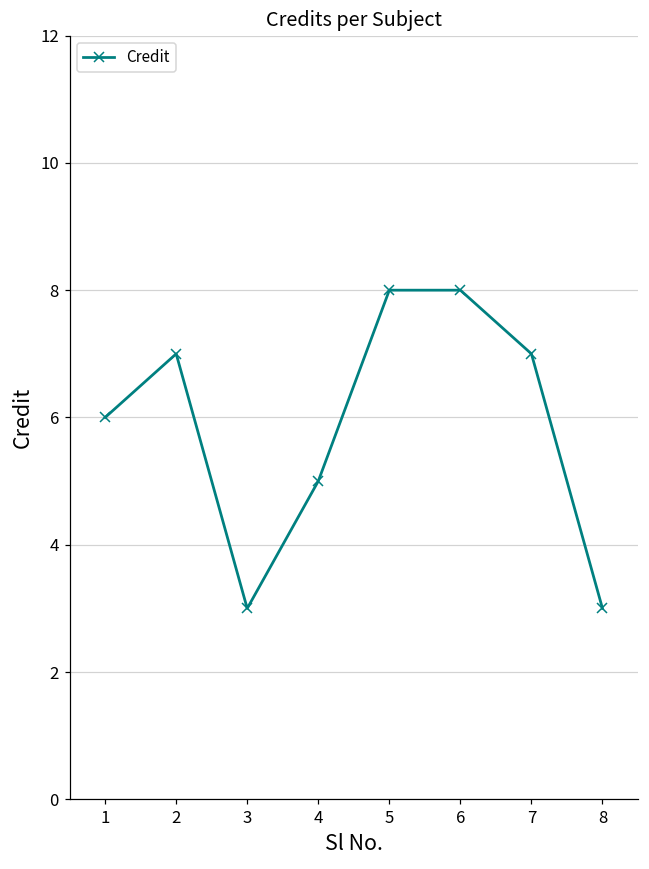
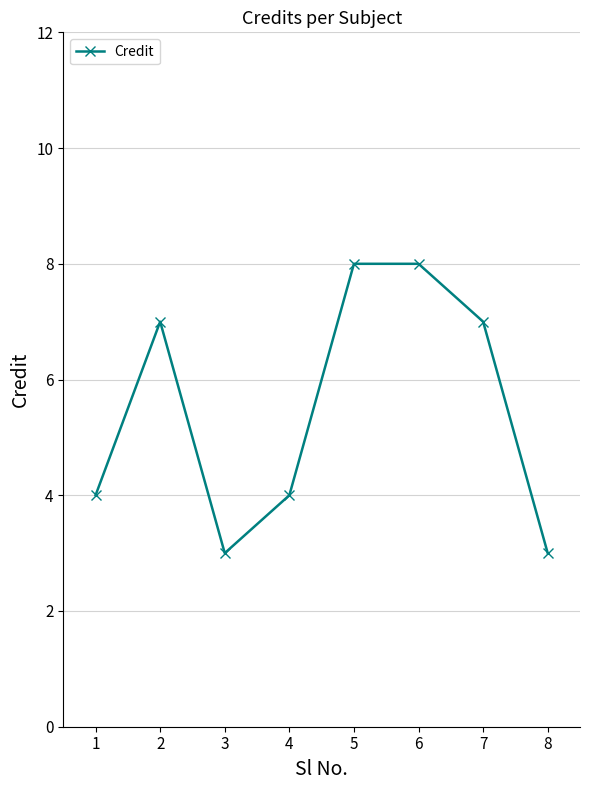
  {
-   "1": 6,
+   "1": 4,
    "2": 7,
    "3": 3,
-   "4": 5,
+   "4": 4,
    "5": 8,
    "6": 8,
    "7": 7,
    "8": 3
  }
